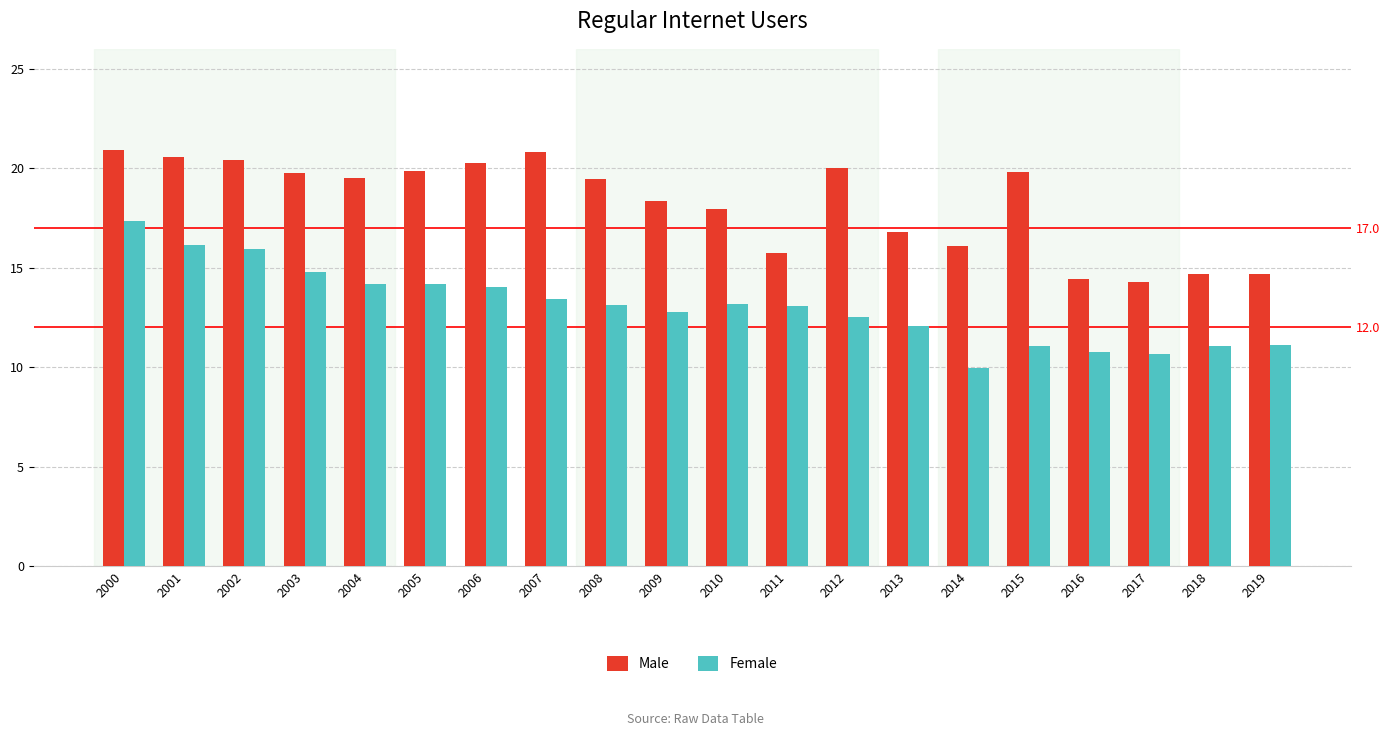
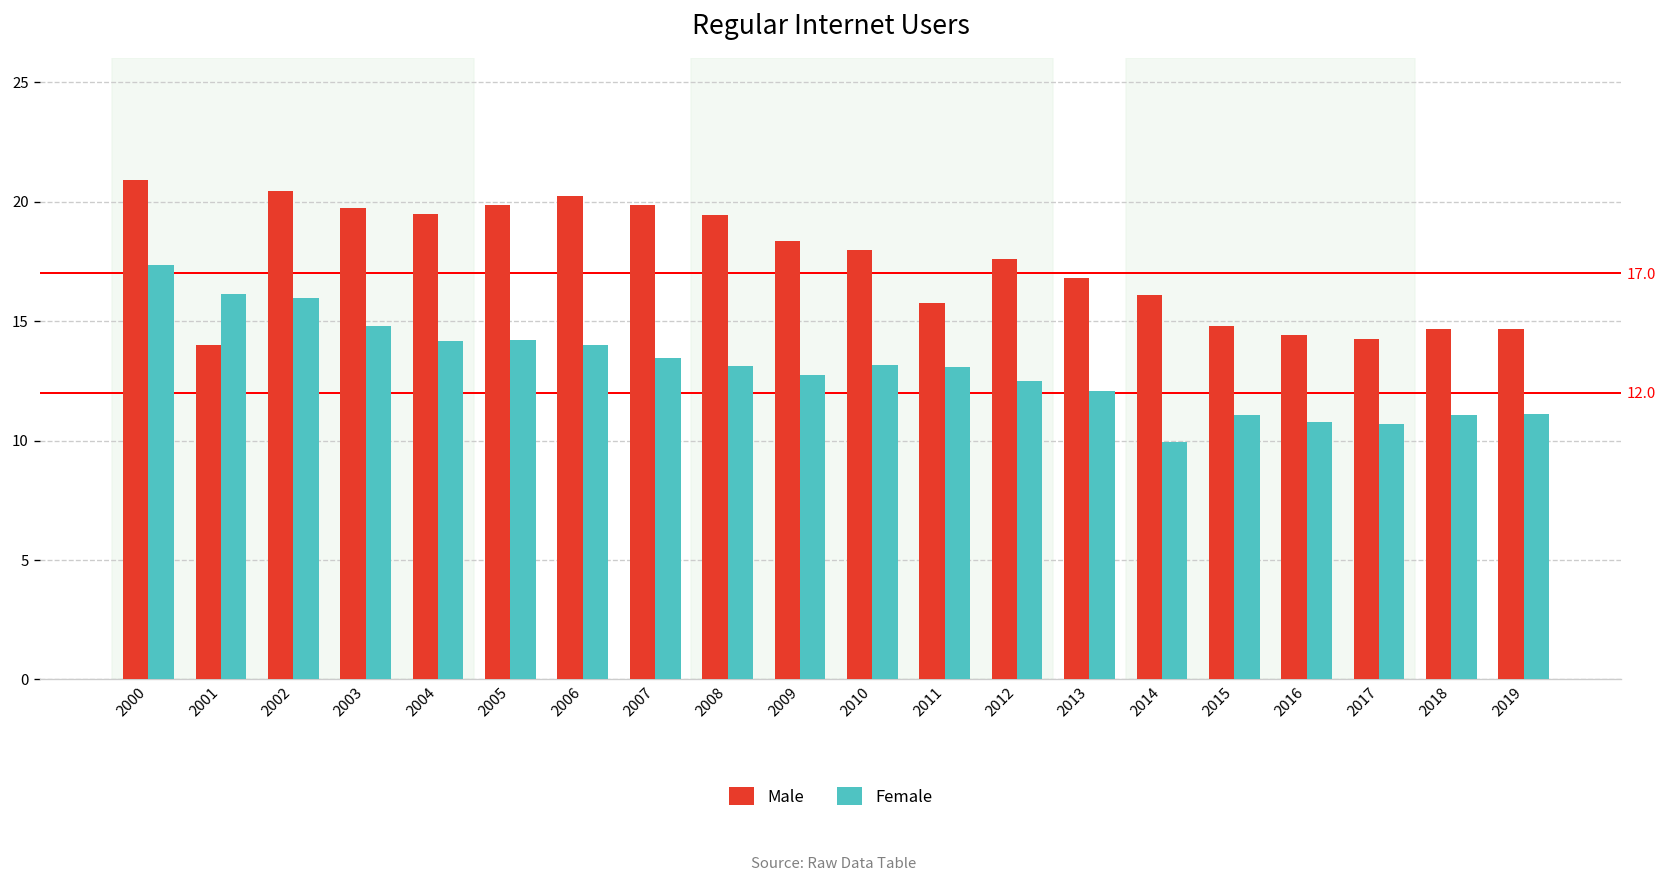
  {
    "Male": {
      "2000": 20.9,
-     "2001": 20.6,
+     "2001": 14.0,
      "2002": 20.4,
      "2003": 19.7,
      "2004": 19.5,
      "2005": 19.9,
      "2006": 20.2,
-     "2007": 20.8,
+     "2007": 19.9,
      "2008": 19.5,
      "2009": 18.4,
      "2010": 18.0,
      "2011": 15.8,
-     "2012": 20.0,
+     "2012": 17.6,
      "2013": 16.8,
      "2014": 16.1,
-     "2015": 19.8,
+     "2015": 14.8,
      "2016": 14.4,
      "2017": 14.3,
      "2018": 14.7,
      "2019": 14.7
    },
    "Female": {
      "2000": 17.4,
      "2001": 16.2,
      "2002": 16.0,
      "2003": 14.8,
      "2004": 14.2,
      "2005": 14.2,
      "2006": 14.0,
      "2007": 13.4,
      "2008": 13.1,
      "2009": 12.8,
      "2010": 13.2,
      "2011": 13.1,
      "2012": 12.5,
      "2013": 12.1,
      "2014": 9.9,
      "2015": 11.1,
      "2016": 10.8,
      "2017": 10.7,
      "2018": 11.1,
      "2019": 11.1
    }
  }
